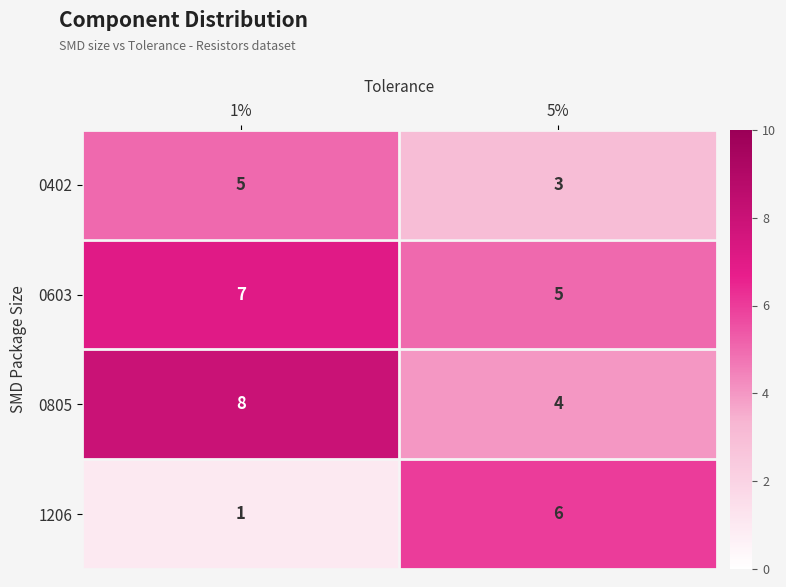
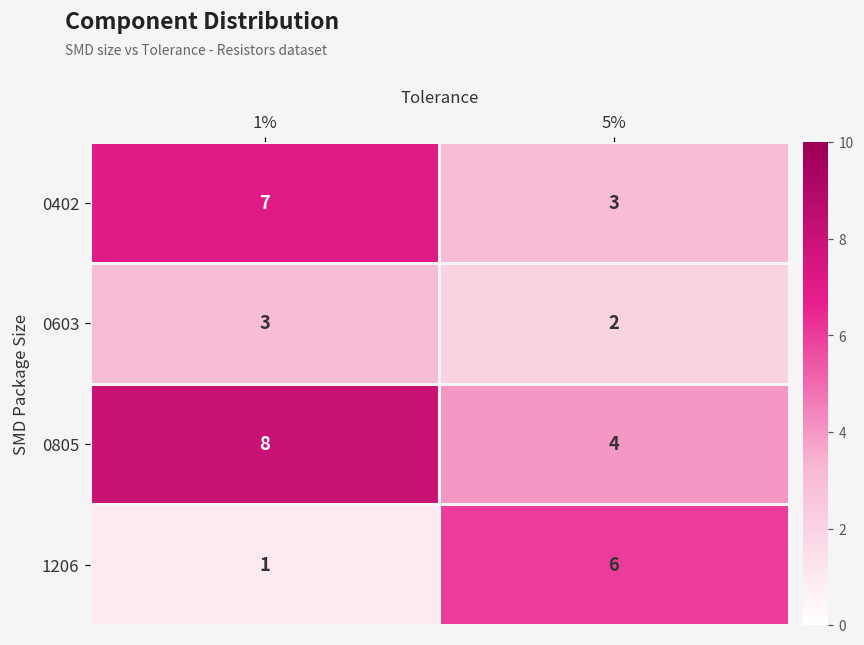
  {
    "0402": {
-     "1%": 5,
+     "1%": 7,
      "5%": 3
    },
    "0603": {
-     "1%": 7,
-     "5%": 5
+     "1%": 3,
+     "5%": 2
    },
    "0805": {
      "1%": 8,
      "5%": 4
    },
    "1206": {
      "1%": 1,
      "5%": 6
    }
  }
